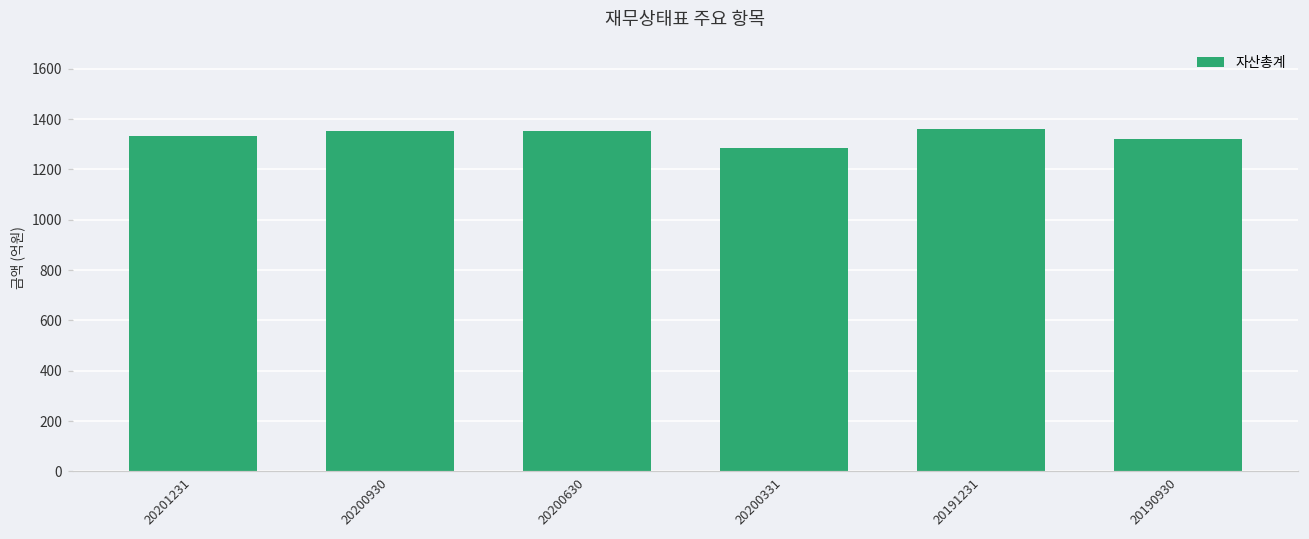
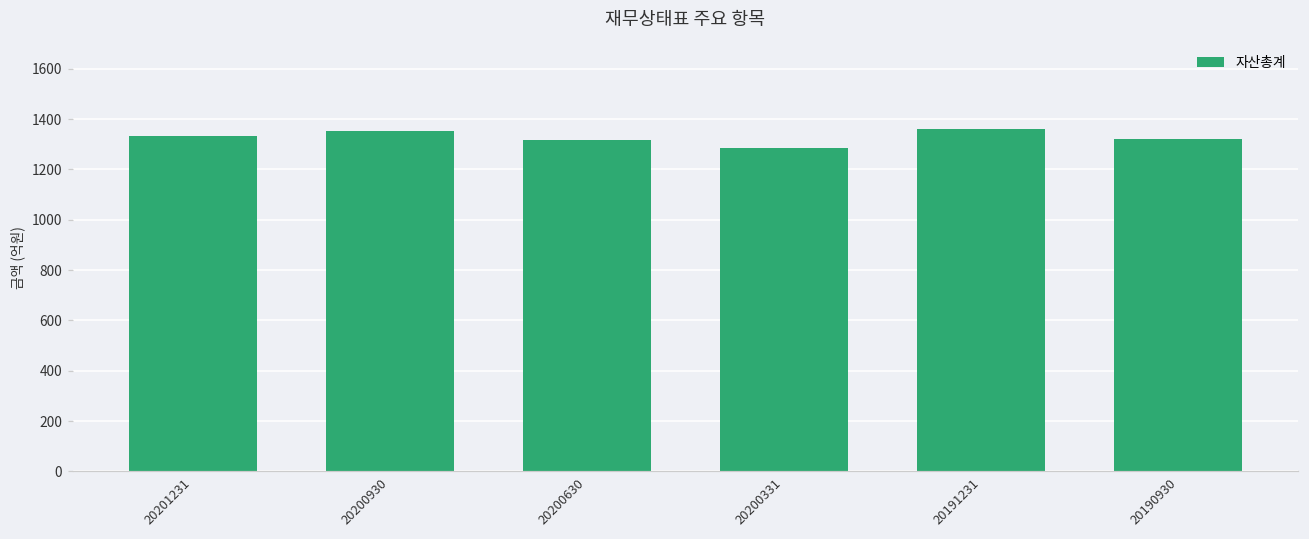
  {
    "20201231": 1330,
    "20200930": 1350,
-   "20200630": 1350,
+   "20200630": 1320,
    "20200331": 1290,
    "20191231": 1360,
    "20190930": 1320
  }
